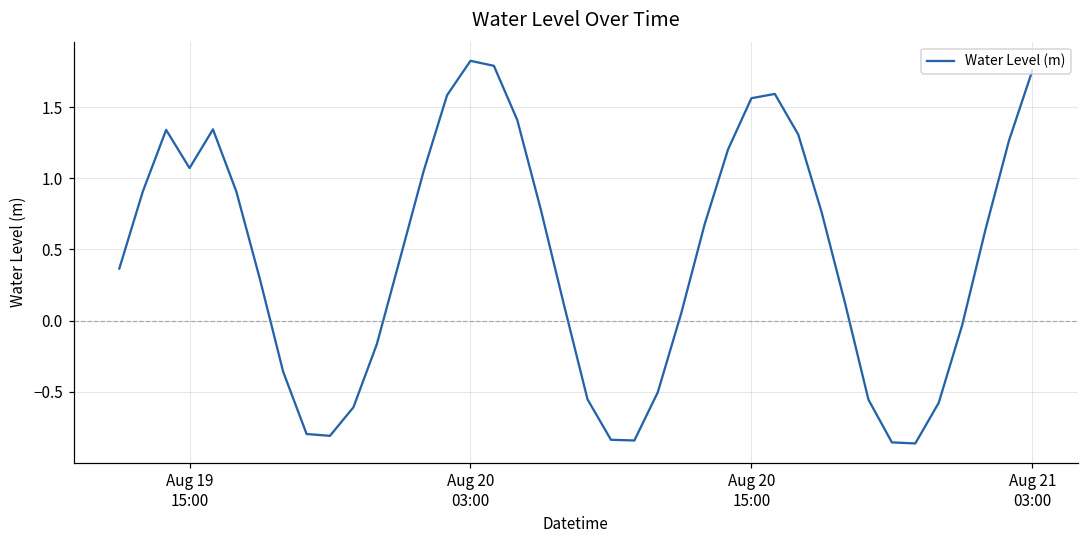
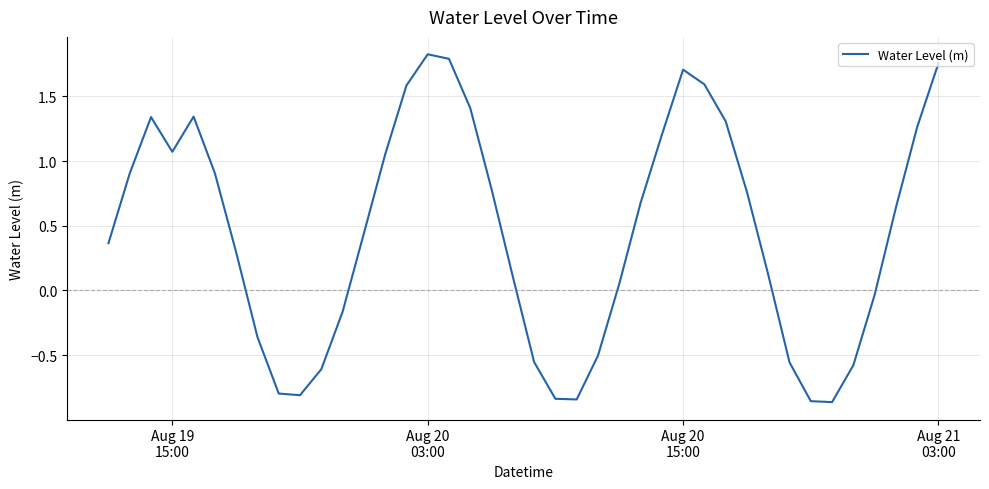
  {
    "Aug 19 15:00": 1.07,
    "Aug 20 03:00": 1.83,
-   "Aug 20 15:00": 1.56
+   "Aug 20 15:00": 1.71
  }
